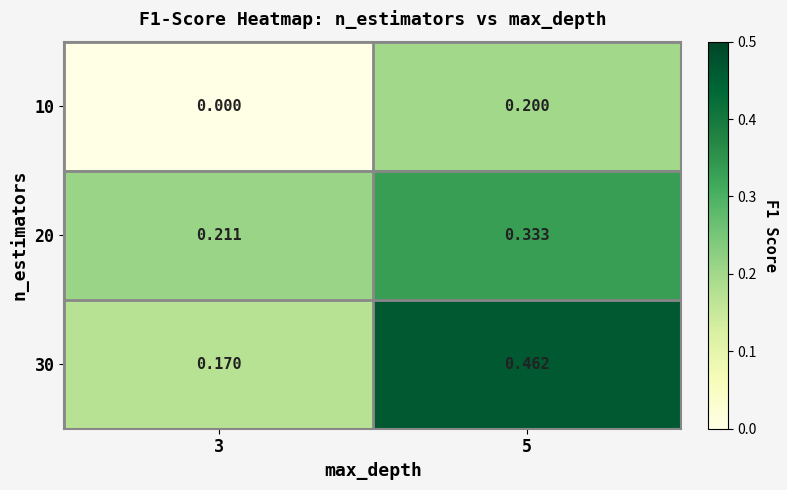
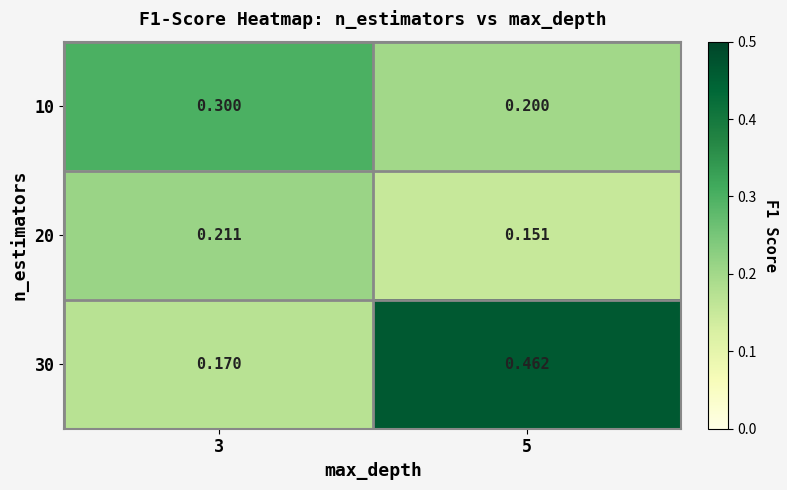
  {
    "10": {
-     "3": 0.000,
+     "3": 0.300,
      "5": 0.200
    },
    "20": {
      "3": 0.211,
-     "5": 0.333
+     "5": 0.151
    },
    "30": {
      "3": 0.170,
      "5": 0.462
    }
  }
